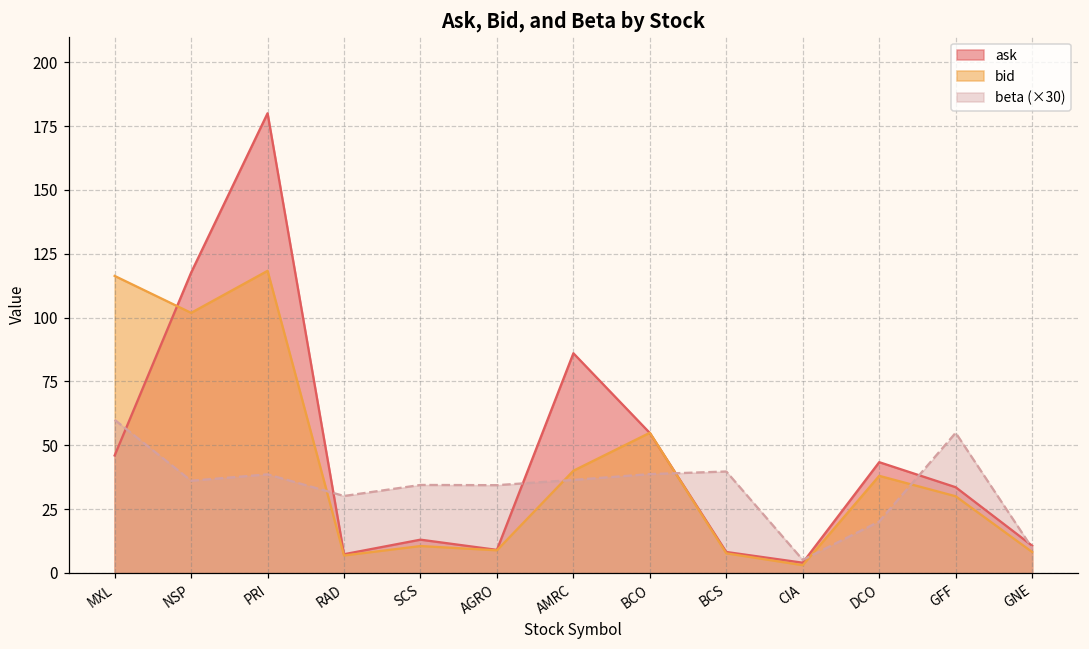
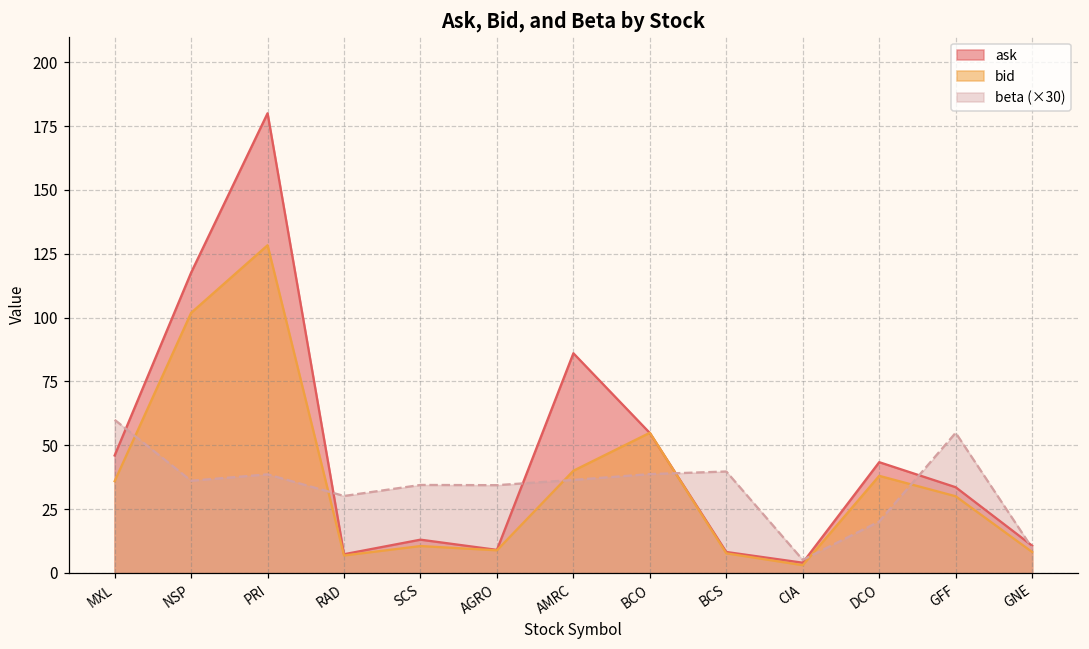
  {
    "ask": {
      "MXL": 46,
      "NSP": 118,
      "PRI": 180,
      "SCS": 13,
      "AMRC": 86,
      "DCO": 43,
      "GFF": 34
    },
    "bid": {
-     "MXL": 116,
+     "MXL": 36,
      "NSP": 102,
-     "PRI": 118,
+     "PRI": 128,
      "SCS": 11,
      "AMRC": 40,
      "DCO": 38,
      "GFF": 30,
      "GNE": 8
    },
    "beta (×30)": {
      "MXL": 60,
      "NSP": 36,
      "PRI": 39,
      "RAD": 30,
      "SCS": 34,
      "AGRO": 34,
      "AMRC": 36,
      "BCO": 39,
      "BCS": 40,
      "DCO": 20,
      "GFF": 55
    }
  }
